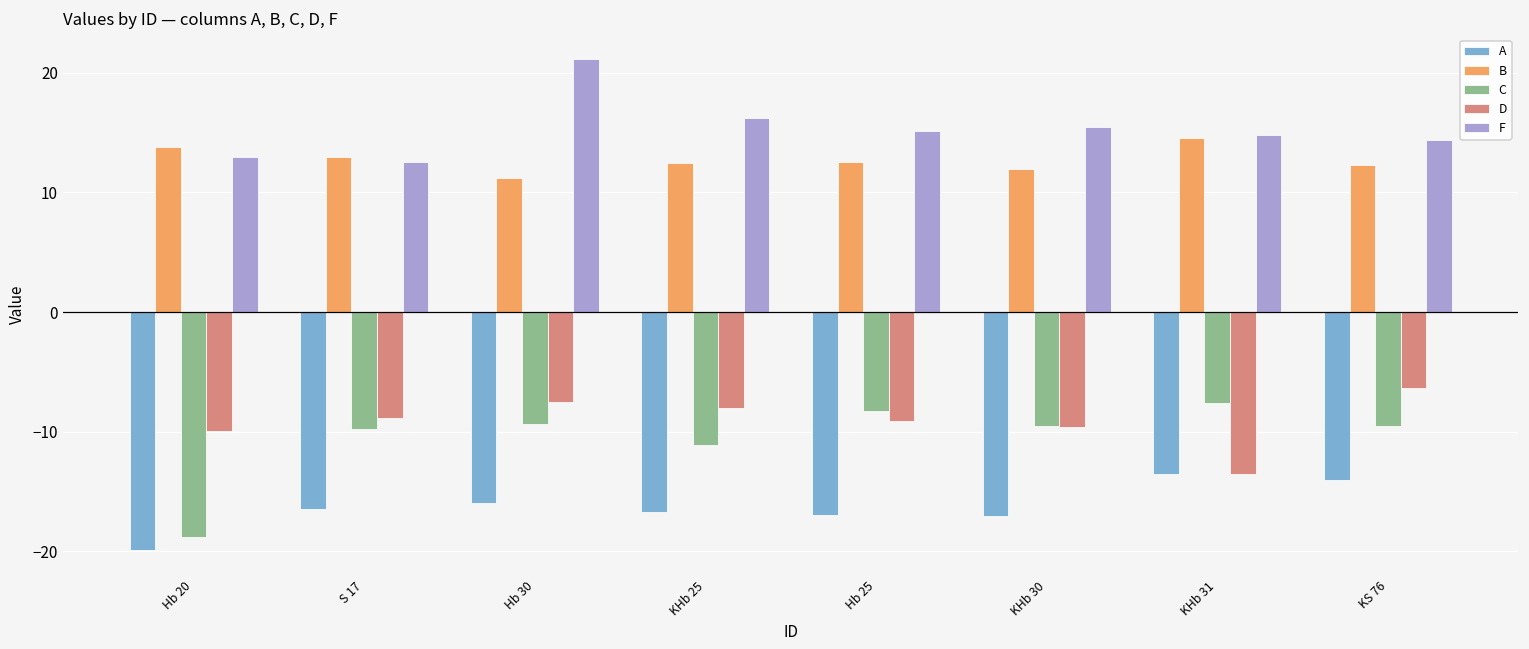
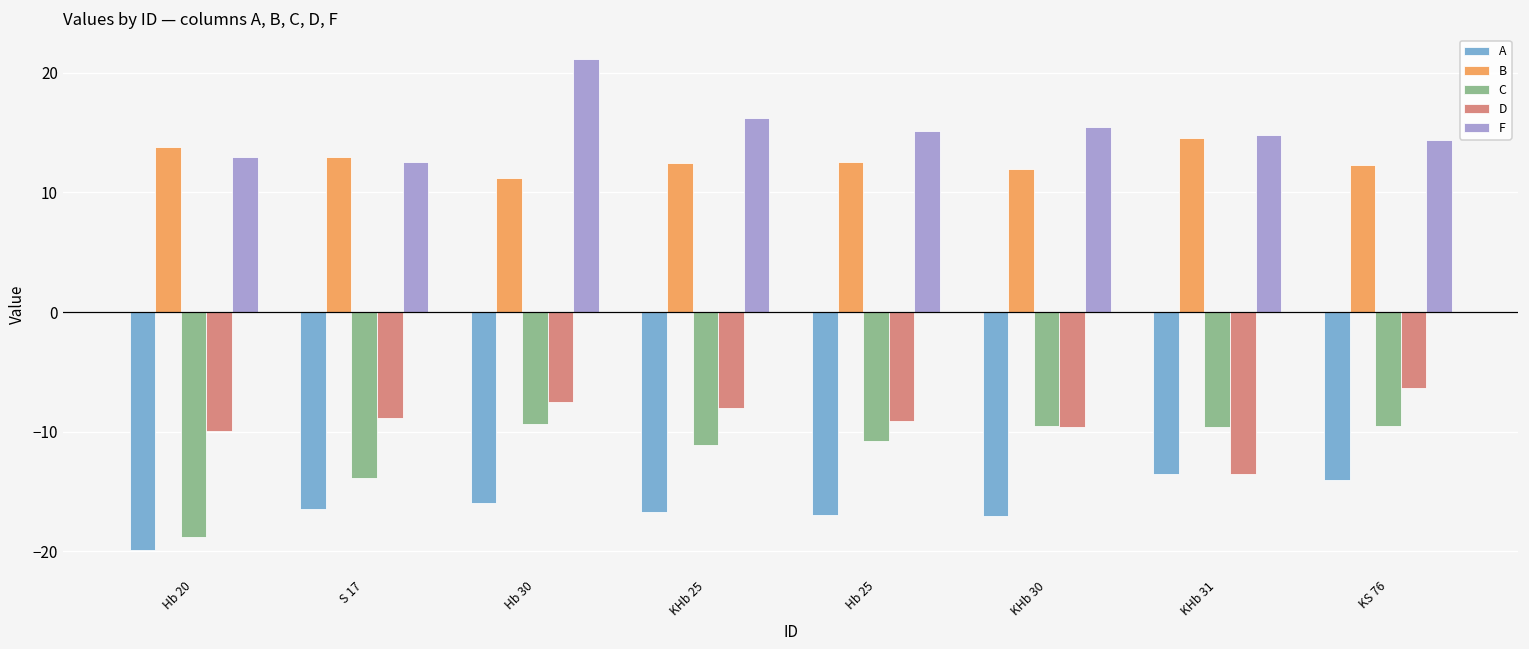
  {
    "C": {
      "Hb 20": -18.8,
-     "S 17": -9.8,
+     "S 17": -13.9,
      "Hb 30": -9.4,
      "KHb 25": -11.1,
-     "Hb 25": -8.3,
+     "Hb 25": -10.8,
      "KHb 30": -9.5,
-     "KHb 31": -7.6,
+     "KHb 31": -9.6,
      "KS 76": -9.5
    }
  }
